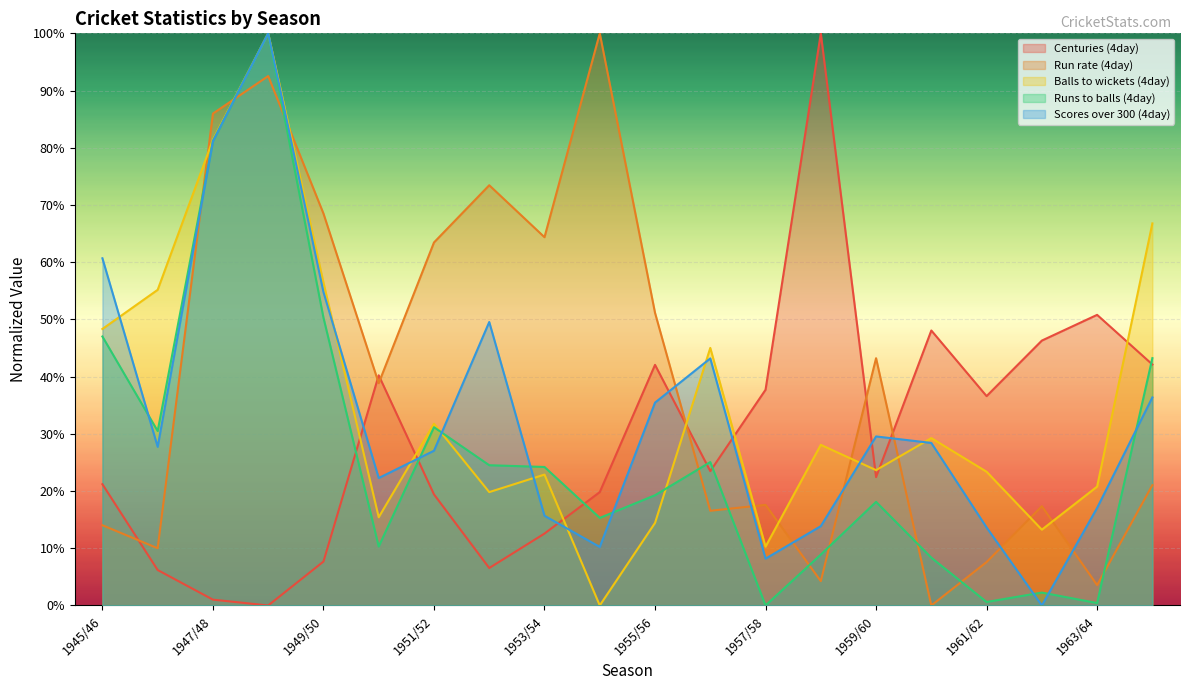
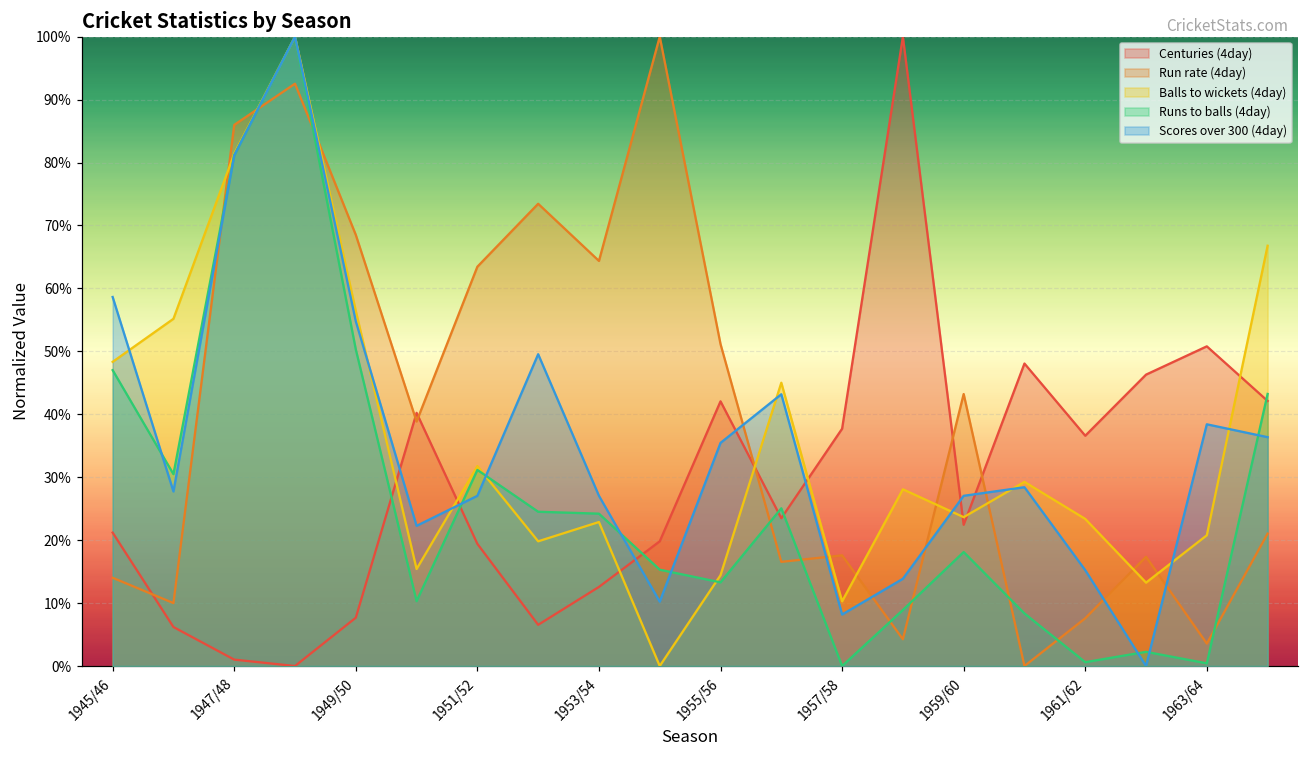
  {
    "Runs to balls (4day)": {
      "1945/46": "47%",
      "1949/50": "50%",
      "1951/52": "31%",
      "1953/54": "24%",
-     "1955/56": "19%",
+     "1955/56": "13%",
      "1957/58": "0%",
      "1959/60": "18%",
      "1961/62": "1%",
      "1963/64": "0%"
    },
    "Scores over 300 (4day)": {
-     "1945/46": "61%",
+     "1945/46": "59%",
      "1949/50": "55%",
      "1951/52": "27%",
-     "1953/54": "16%",
+     "1953/54": "27%",
      "1955/56": "35%",
      "1957/58": "8%",
-     "1959/60": "30%",
-     "1961/62": "14%",
-     "1963/64": "17%"
+     "1959/60": "27%",
+     "1961/62": "15%",
+     "1963/64": "38%"
    }
  }
